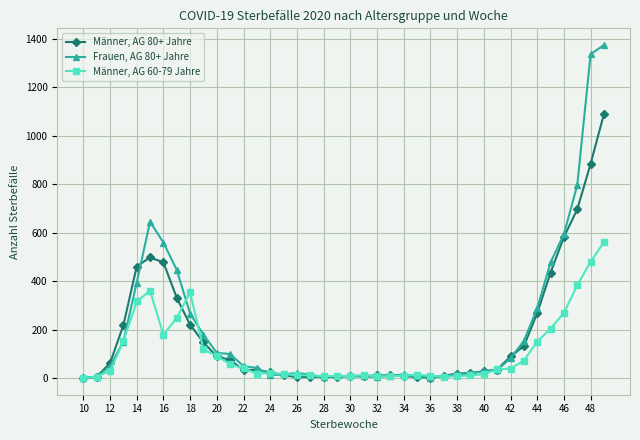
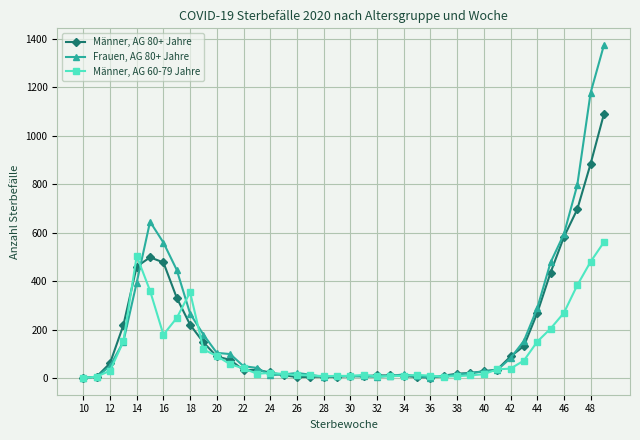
  {
    "Männer, AG 80+ Jahre": {
      "12": 60,
      "14": 460,
      "16": 480,
      "18": 220,
      "44": 270,
      "46": 580,
      "48": 880
    },
    "Frauen, AG 80+ Jahre": {
      "12": 50,
      "14": 390,
      "16": 560,
      "18": 270,
      "20": 100,
      "44": 290,
      "46": 590,
-     "48": 1340
+     "48": 1180
    },
    "Männer, AG 60-79 Jahre": {
      "12": 30,
-     "14": 320,
+     "14": 500,
      "16": 180,
      "18": 350,
      "40": 20,
      "42": 40,
      "44": 150,
      "46": 270,
      "48": 480
    }
  }
